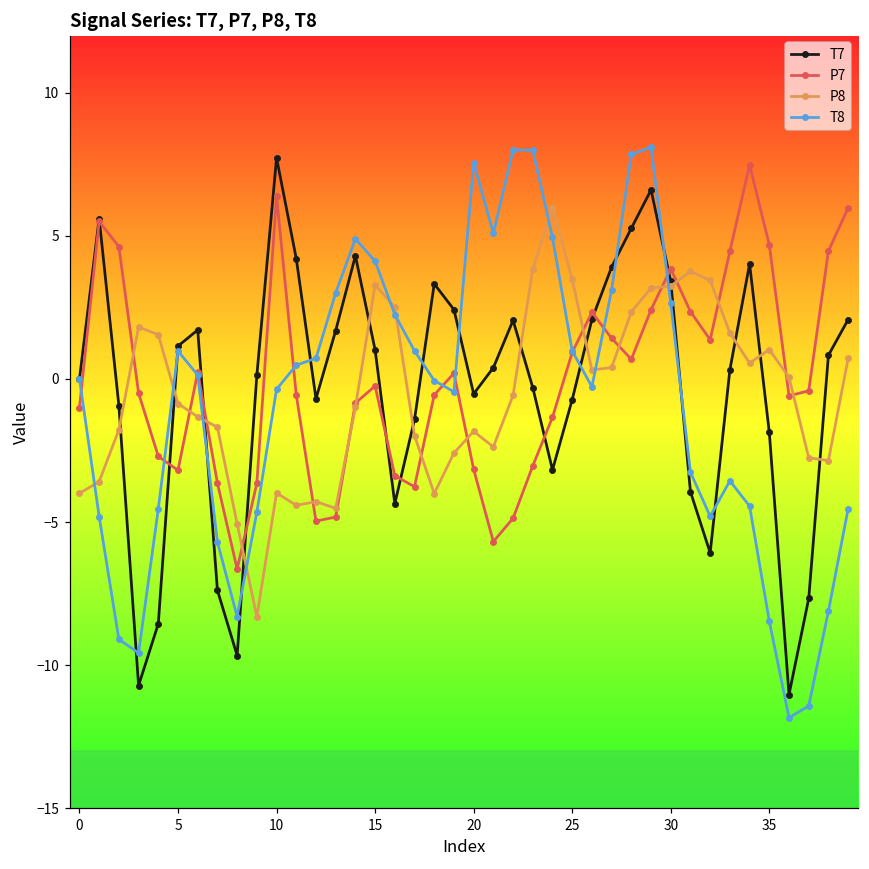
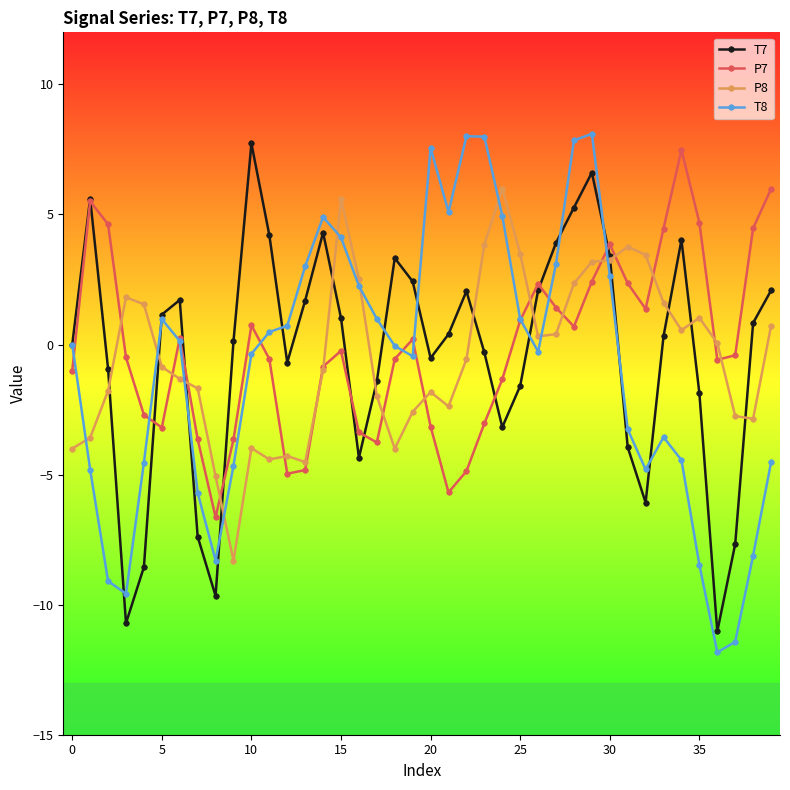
  {
    "T7": {
      "5": 1.1,
      "10": 7.7,
      "15": 1.0,
      "20": -0.5,
-     "25": -0.7,
+     "25": -1.6,
      "30": 3.4,
      "35": -1.9
    },
    "P7": {
      "0": -1.0,
      "5": -3.2,
-     "10": 6.4,
+     "10": 0.7,
      "15": -0.2,
      "20": -3.2,
      "30": 3.9,
      "35": 4.7
    },
    "P8": {
      "0": -4.0,
      "5": -0.9,
      "10": -4.0,
-     "15": 3.3,
+     "15": 5.6,
      "20": -1.8,
      "25": 3.5,
      "30": 3.2,
      "35": 1.0
    },
    "T8": {
      "5": 1.0,
      "10": -0.4,
      "15": 4.1,
      "20": 7.6,
      "30": 2.6,
      "35": -8.5
    }
  }
